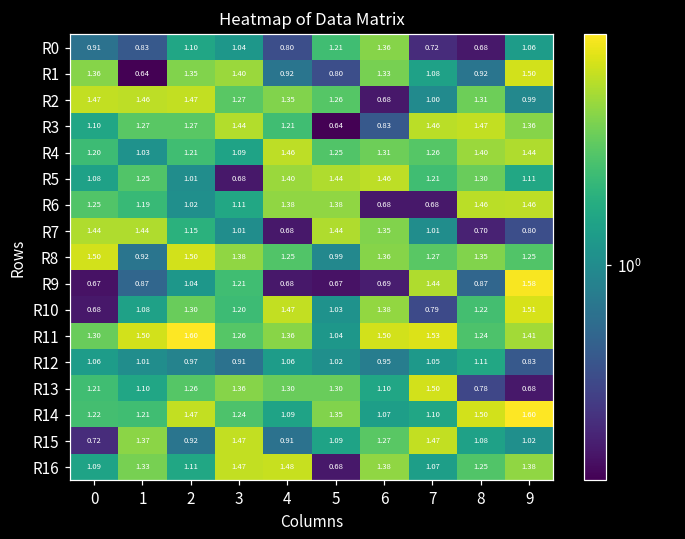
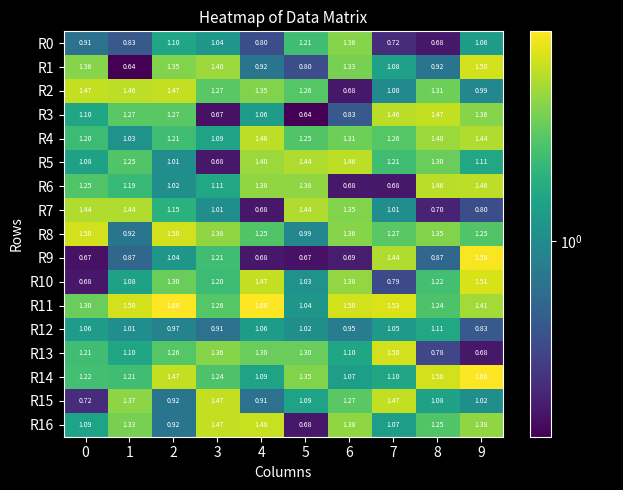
  {
    "R0": {
      "0": 0.91,
      "1": 0.83,
      "2": 1.10,
      "3": 1.04,
      "4": 0.80,
      "5": 1.21,
      "6": 1.36,
      "7": 0.72,
      "8": 0.68,
      "9": 1.06
    },
    "R1": {
      "0": 1.36,
      "1": 0.64,
      "2": 1.35,
      "3": 1.40,
      "4": 0.92,
      "5": 0.80,
      "6": 1.33,
      "7": 1.08,
      "8": 0.92,
      "9": 1.50
    },
    "R2": {
      "0": 1.47,
      "1": 1.46,
      "2": 1.47,
      "3": 1.27,
      "4": 1.35,
      "5": 1.26,
      "6": 0.68,
      "7": 1.00,
      "8": 1.31,
      "9": 0.99
    },
    "R3": {
      "0": 1.10,
      "1": 1.27,
      "2": 1.27,
-     "3": 1.44,
-     "4": 1.21,
+     "3": 0.67,
+     "4": 1.06,
      "5": 0.64,
      "6": 0.83,
      "7": 1.46,
      "8": 1.47,
      "9": 1.36
    },
    "R4": {
      "0": 1.20,
      "1": 1.03,
      "2": 1.21,
      "3": 1.09,
      "4": 1.46,
      "5": 1.25,
      "6": 1.31,
      "7": 1.26,
      "8": 1.40,
      "9": 1.44
    },
    "R5": {
      "0": 1.08,
      "1": 1.25,
      "2": 1.01,
      "3": 0.68,
      "4": 1.40,
      "5": 1.44,
      "6": 1.46,
      "7": 1.21,
      "8": 1.30,
      "9": 1.11
    },
    "R6": {
      "0": 1.25,
      "1": 1.19,
      "2": 1.02,
      "3": 1.11,
      "4": 1.38,
      "5": 1.38,
      "6": 0.68,
      "7": 0.68,
      "8": 1.46,
      "9": 1.46
    },
    "R7": {
      "0": 1.44,
      "1": 1.44,
      "2": 1.15,
      "3": 1.01,
      "4": 0.68,
      "5": 1.44,
      "6": 1.35,
      "7": 1.01,
      "8": 0.70,
      "9": 0.80
    },
    "R8": {
      "0": 1.50,
      "1": 0.92,
      "2": 1.50,
      "3": 1.38,
      "4": 1.25,
      "5": 0.99,
      "6": 1.36,
      "7": 1.27,
      "8": 1.35,
      "9": 1.25
    },
    "R9": {
      "0": 0.67,
      "1": 0.87,
      "2": 1.04,
      "3": 1.21,
      "4": 0.68,
      "5": 0.67,
      "6": 0.69,
      "7": 1.44,
      "8": 0.87,
      "9": 1.58
    },
    "R10": {
      "0": 0.68,
      "1": 1.08,
      "2": 1.30,
      "3": 1.20,
      "4": 1.47,
      "5": 1.03,
      "6": 1.38,
      "7": 0.79,
      "8": 1.22,
      "9": 1.51
    },
    "R11": {
      "0": 1.30,
      "1": 1.50,
      "2": 1.60,
      "3": 1.26,
-     "4": 1.36,
+     "4": 1.60,
      "5": 1.04,
      "6": 1.50,
      "7": 1.53,
      "8": 1.24,
      "9": 1.41
    },
    "R12": {
      "0": 1.06,
      "1": 1.01,
      "2": 0.97,
      "3": 0.91,
      "4": 1.06,
      "5": 1.02,
      "6": 0.95,
      "7": 1.05,
      "8": 1.11,
      "9": 0.83
    },
    "R13": {
      "0": 1.21,
      "1": 1.10,
      "2": 1.26,
      "3": 1.36,
      "4": 1.30,
      "5": 1.30,
      "6": 1.10,
      "7": 1.50,
      "8": 0.78,
      "9": 0.68
    },
    "R14": {
      "0": 1.22,
      "1": 1.21,
      "2": 1.47,
      "3": 1.24,
      "4": 1.09,
      "5": 1.35,
      "6": 1.07,
      "7": 1.10,
      "8": 1.50,
      "9": 1.60
    },
    "R15": {
      "0": 0.72,
      "1": 1.37,
      "2": 0.92,
      "3": 1.47,
      "4": 0.91,
      "5": 1.09,
      "6": 1.27,
      "7": 1.47,
      "8": 1.08,
      "9": 1.02
    },
    "R16": {
      "0": 1.09,
      "1": 1.33,
-     "2": 1.11,
+     "2": 0.92,
      "3": 1.47,
      "4": 1.48,
      "5": 0.68,
      "6": 1.38,
      "7": 1.07,
      "8": 1.25,
      "9": 1.38
    }
  }
